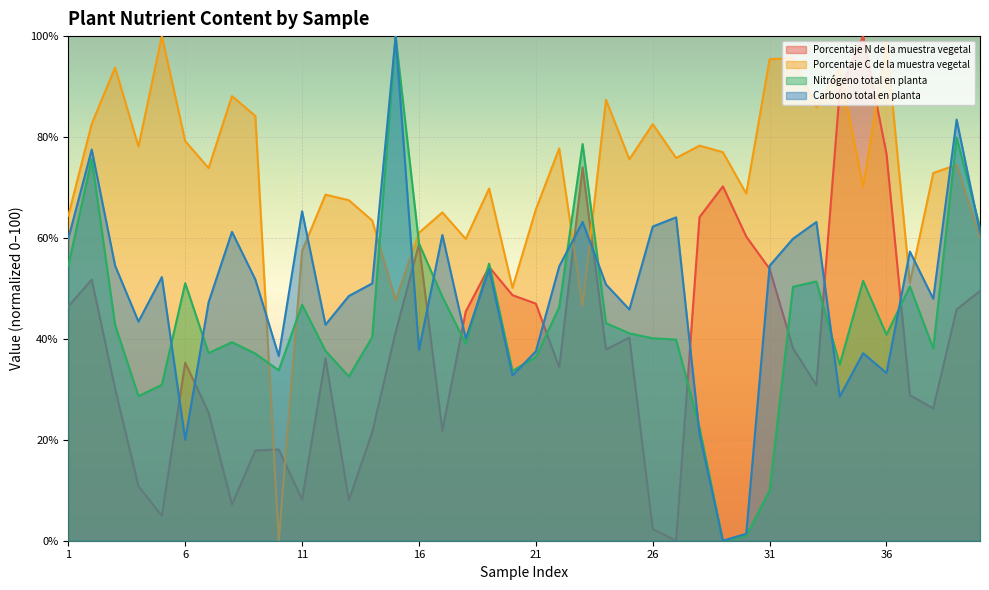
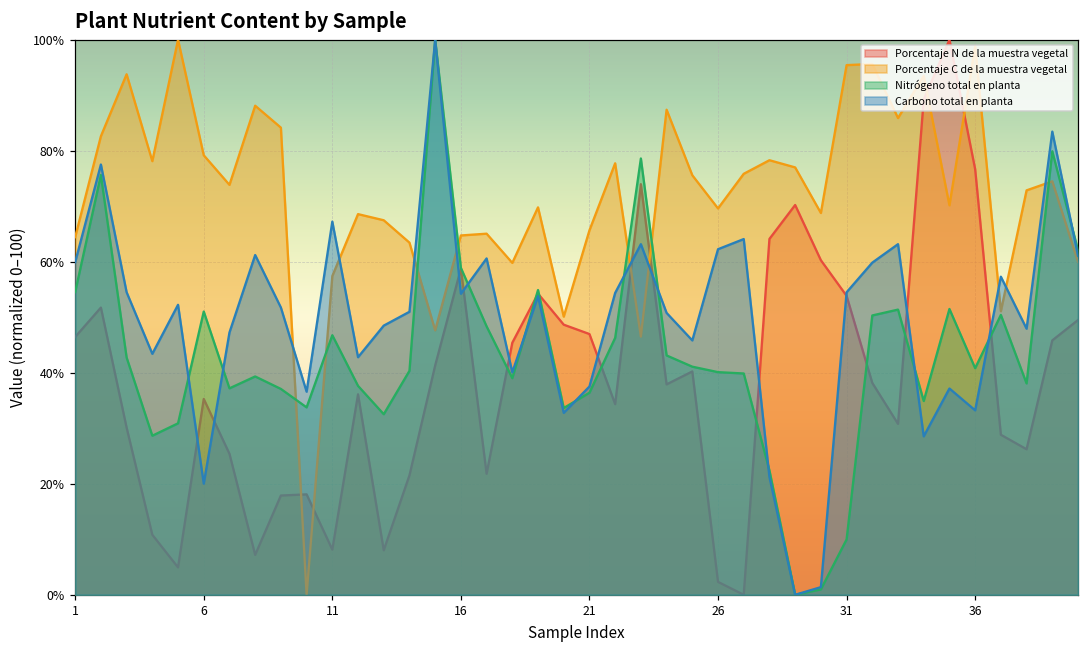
  {
    "Porcentaje N de la muestra vegetal": {
      "1": "46%",
      "6": "35%",
      "11": "8%",
      "21": "47%",
      "26": "2%",
      "31": "54%",
      "36": "77%"
    },
    "Porcentaje C de la muestra vegetal": {
      "1": "64%",
      "6": "79%",
      "11": "57%",
-     "16": "61%",
+     "16": "65%",
      "21": "66%",
-     "26": "83%",
+     "26": "70%",
      "31": "95%"
    },
    "Nitrógeno total en planta": {
      "1": "55%",
      "6": "51%",
      "11": "47%",
      "21": "36%",
      "26": "40%",
      "31": "10%",
      "36": "41%"
    },
    "Carbono total en planta": {
      "1": "60%",
      "6": "20%",
-     "11": "65%",
-     "16": "38%",
+     "11": "67%",
+     "16": "54%",
      "21": "38%",
      "26": "62%",
      "31": "54%",
      "36": "33%"
    }
  }
